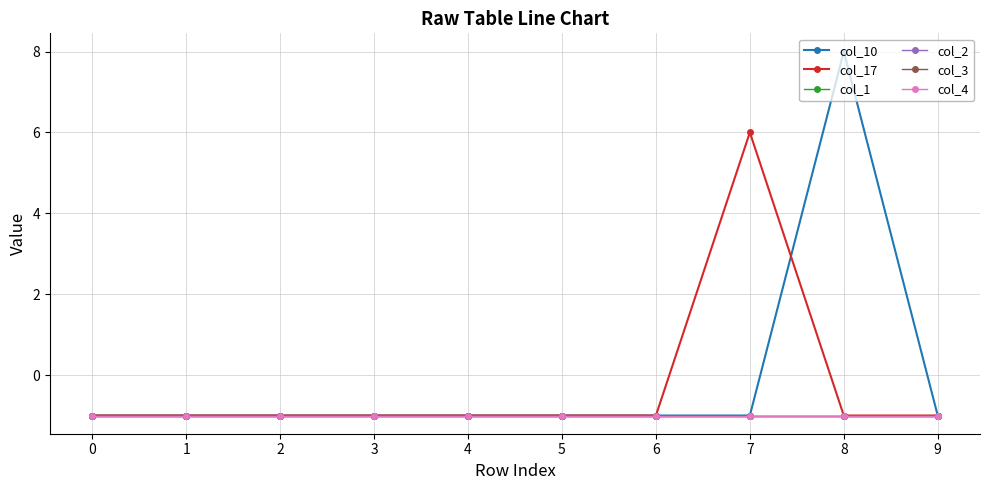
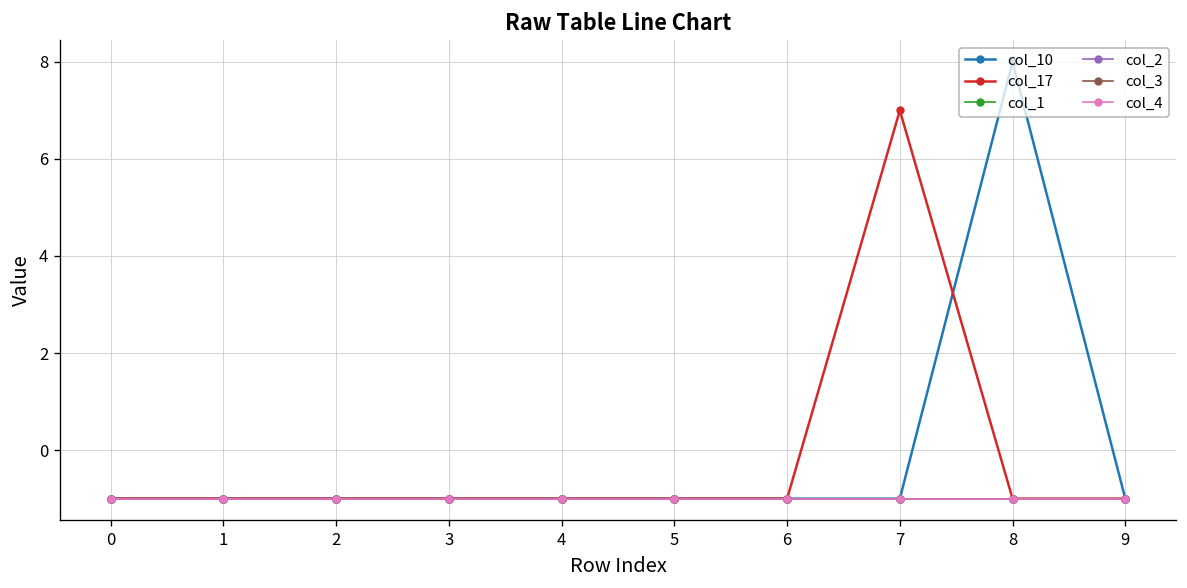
  {
    "col_17": {
-     "7": 6
+     "7": 7
    }
  }
